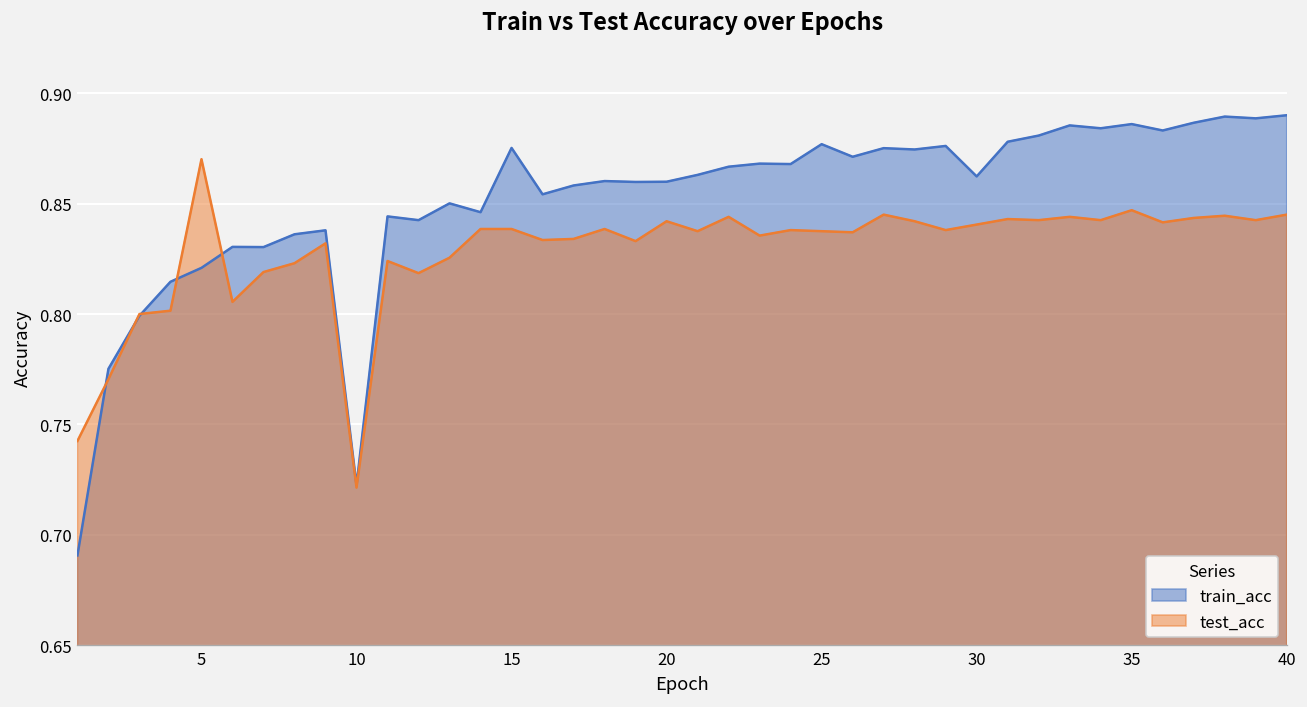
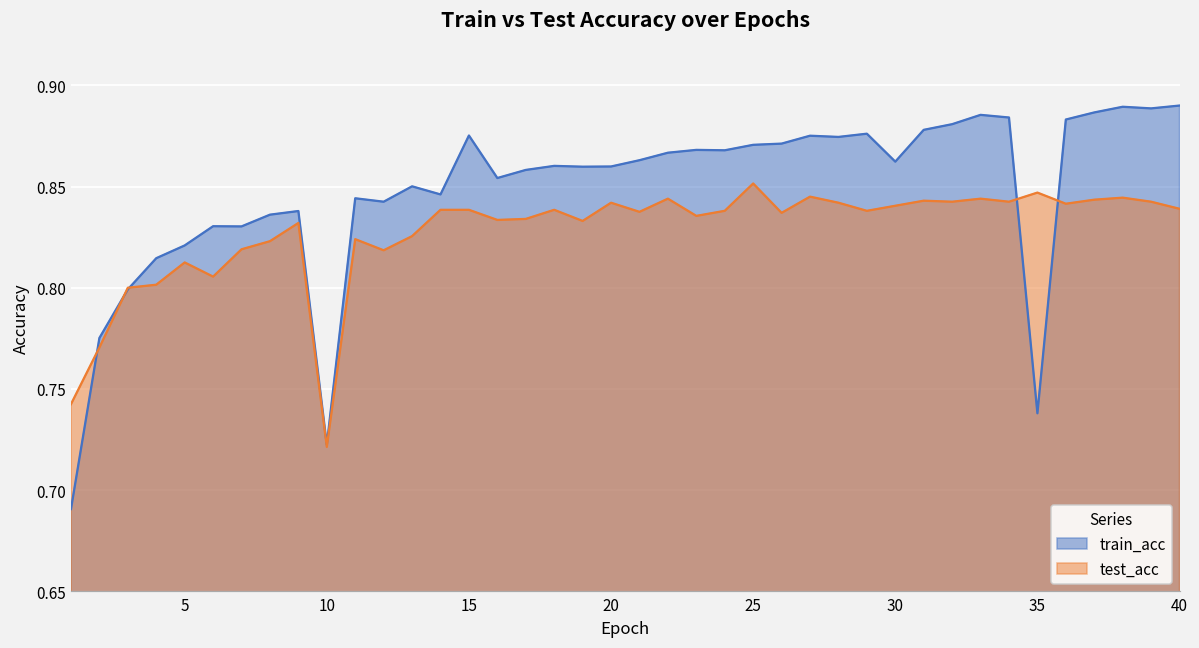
  {
    "train_acc": {
      "5": 0.821,
      "15": 0.875,
      "20": 0.860,
-     "25": 0.877,
+     "25": 0.871,
      "30": 0.862,
-     "35": 0.886,
+     "35": 0.738,
      "40": 0.890
    },
    "test_acc": {
-     "5": 0.870,
+     "5": 0.813,
      "15": 0.839,
      "20": 0.842,
-     "25": 0.838,
+     "25": 0.852,
      "30": 0.841,
      "35": 0.847,
-     "40": 0.845
+     "40": 0.839
    }
  }
